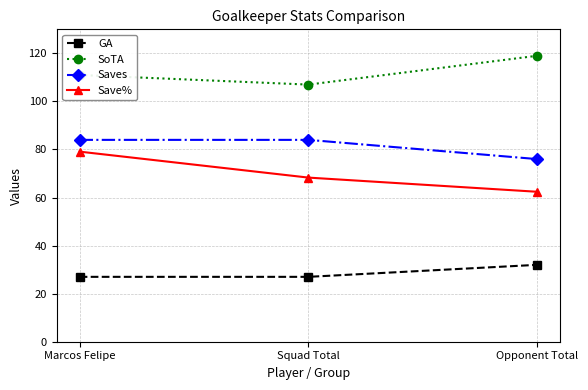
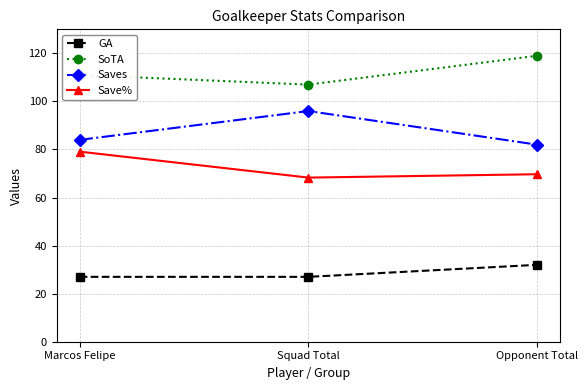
  {
    "GA": {
      "Marcos Felipe": 27,
      "Squad Total": 27,
      "Opponent Total": 32
    },
    "SoTA": {
      "Squad Total": 107,
      "Opponent Total": 119
    },
    "Saves": {
      "Marcos Felipe": 84,
-     "Squad Total": 84,
-     "Opponent Total": 76
+     "Squad Total": 96,
+     "Opponent Total": 82
    },
    "Save%": {
      "Marcos Felipe": 79,
      "Squad Total": 68,
-     "Opponent Total": 62
+     "Opponent Total": 70
    }
  }
